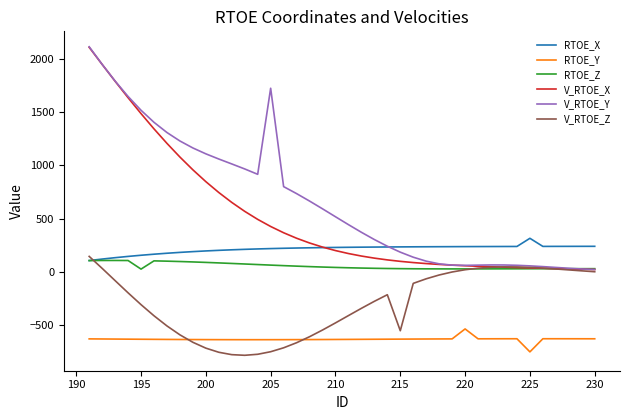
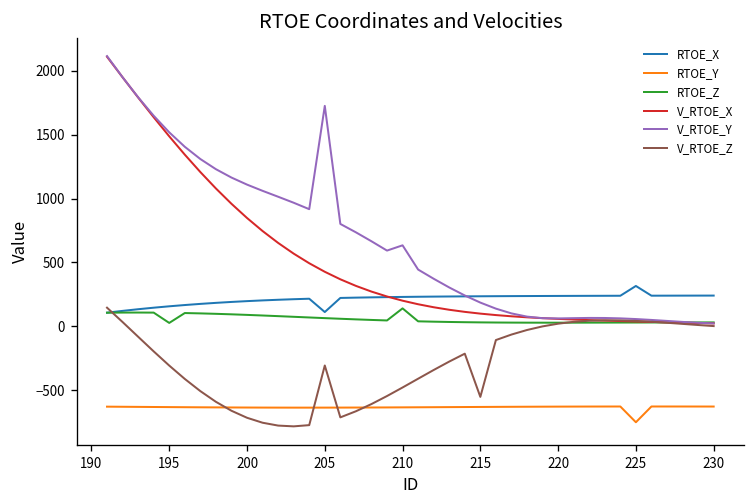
  {
    "RTOE_X": {
      "195": 160,
      "200": 200,
-     "205": 220,
+     "205": 110,
      "210": 230,
      "215": 240,
      "220": 240,
      "225": 320,
      "230": 240
    },
    "RTOE_Y": {
      "195": -630,
      "200": -630,
      "205": -640,
      "210": -630,
      "215": -630,
-     "220": -530,
+     "220": -630,
      "225": -750,
      "230": -630
    },
    "RTOE_Z": {
      "195": 30,
      "200": 90,
      "205": 60,
-     "210": 40,
+     "210": 140,
      "215": 30
    },
    "V_RTOE_X": {
      "195": 1490,
      "200": 850,
      "205": 430,
      "210": 200,
      "215": 100
    },
    "V_RTOE_Y": {
      "195": 1520,
      "200": 1110,
      "205": 1720,
-     "210": 520,
+     "210": 630,
      "215": 190
    },
    "V_RTOE_Z": {
      "195": -310,
      "200": -710,
-     "205": -750,
+     "205": -310,
      "210": -480,
      "215": -550
    }
  }
